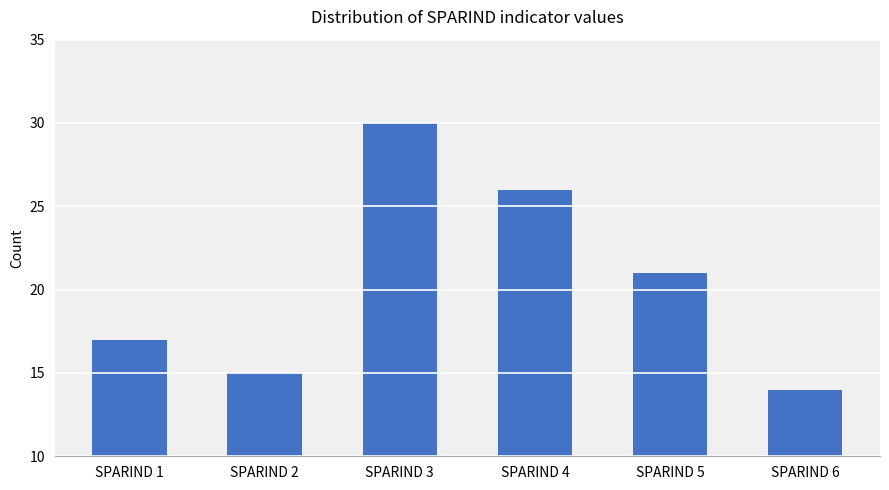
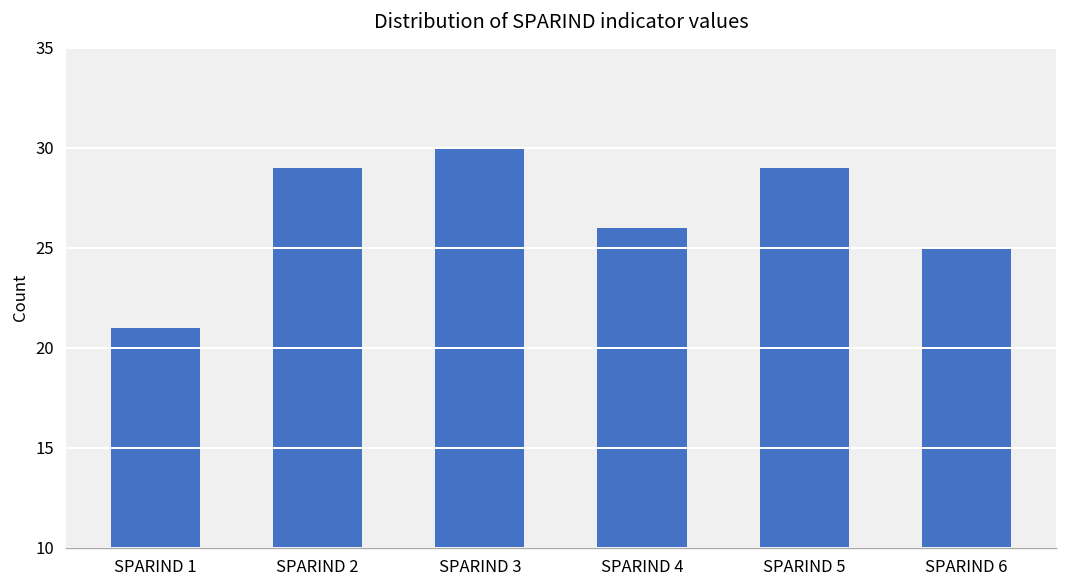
  {
-   "SPARIND 1": 17,
-   "SPARIND 2": 15,
+   "SPARIND 1": 21,
+   "SPARIND 2": 29,
    "SPARIND 3": 30,
    "SPARIND 4": 26,
-   "SPARIND 5": 21,
-   "SPARIND 6": 14
+   "SPARIND 5": 29,
+   "SPARIND 6": 25
  }
